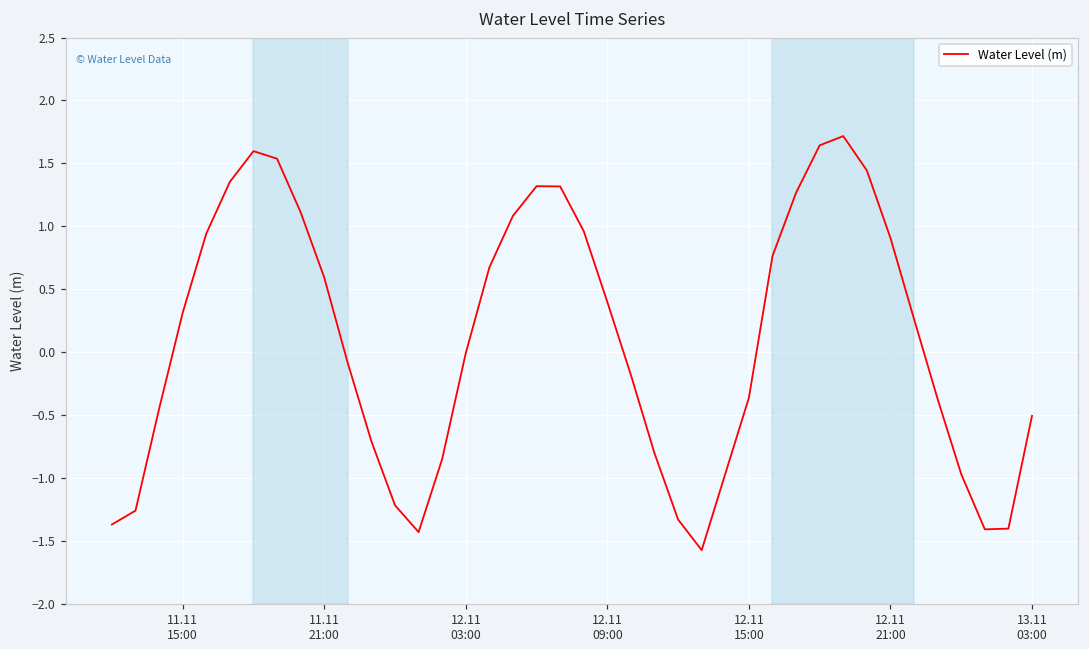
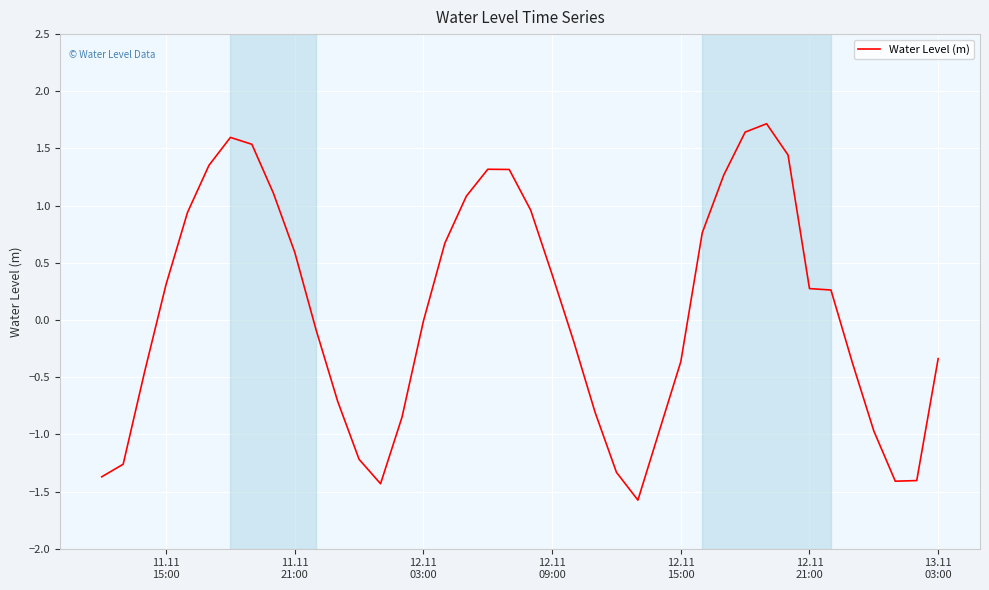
  {
    "11.11 15:00": 0.31,
    "11.11 21:00": 0.59,
    "12.11 03:00": -0.01,
    "12.11 09:00": 0.40,
    "12.11 15:00": -0.36,
-   "12.11 21:00": 0.91,
-   "13.11 03:00": -0.51
+   "12.11 21:00": 0.27,
+   "13.11 03:00": -0.34
  }
